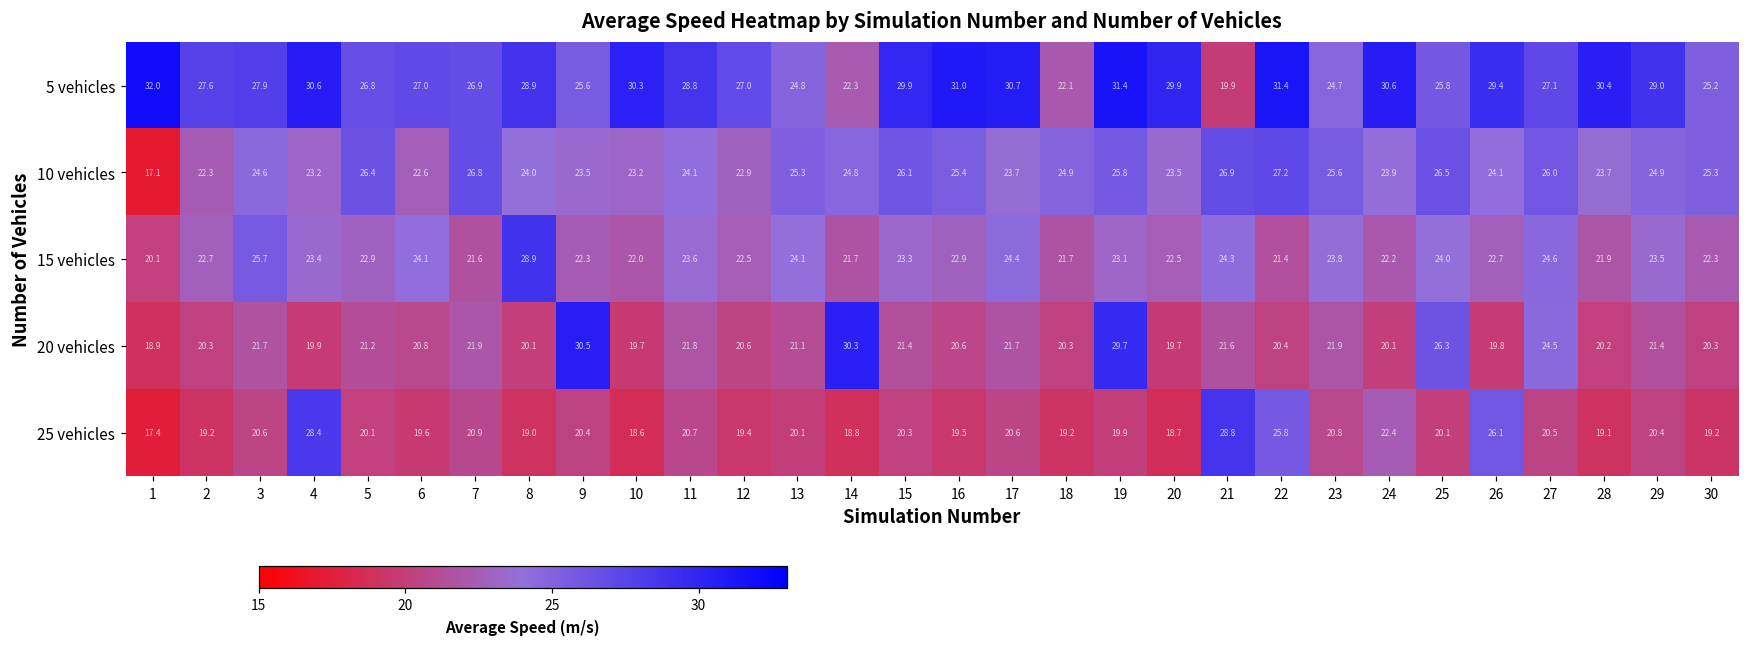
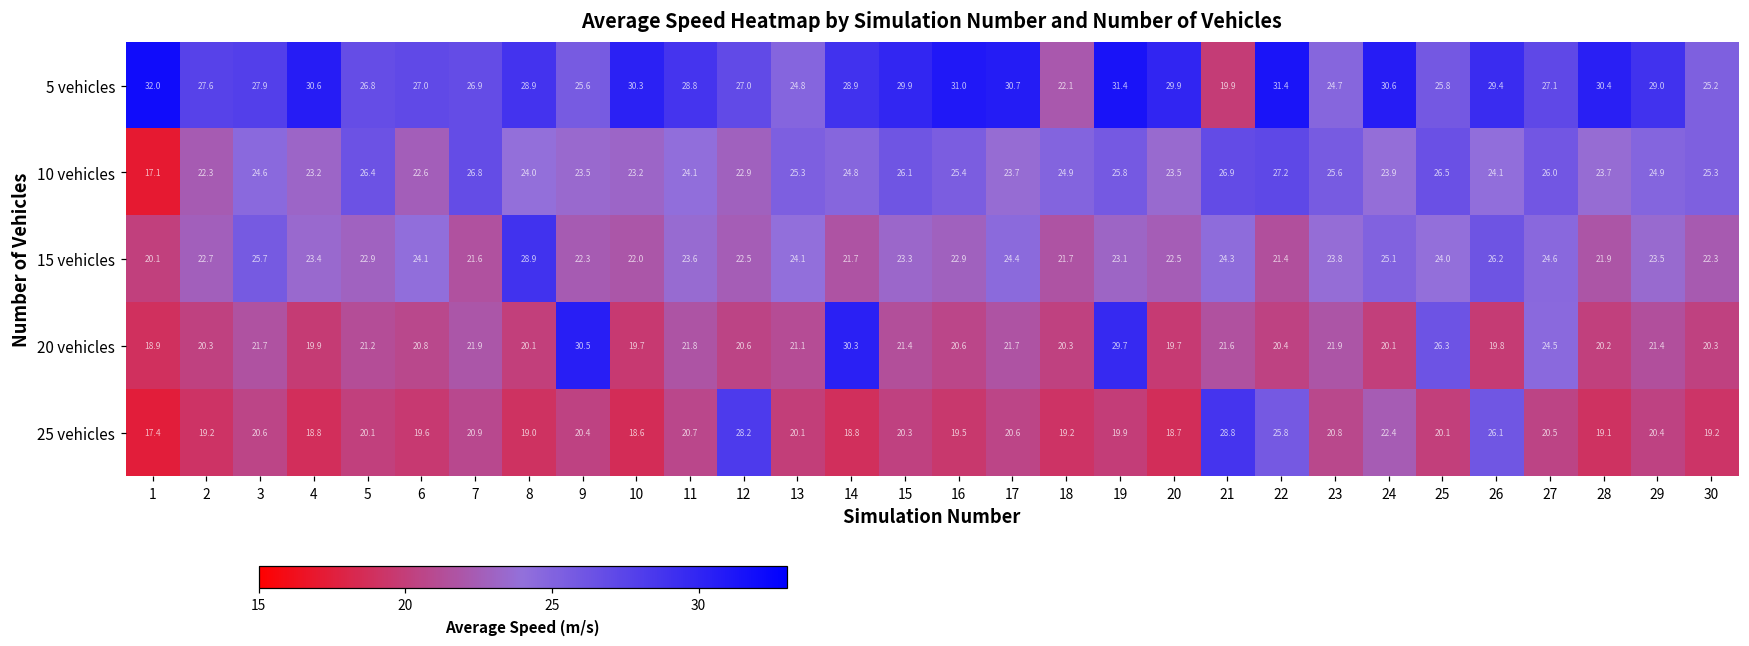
  {
    "5 vehicles": {
      "1": 32.0,
      "2": 27.6,
      "3": 27.9,
      "4": 30.6,
      "5": 26.8,
      "6": 27.0,
      "7": 26.9,
      "8": 28.9,
      "9": 25.6,
      "10": 30.3,
      "11": 28.8,
      "12": 27.0,
      "13": 24.8,
-     "14": 22.3,
+     "14": 28.9,
      "15": 29.9,
      "16": 31.0,
      "17": 30.7,
      "18": 22.1,
      "19": 31.4,
      "20": 29.9,
      "21": 19.9,
      "22": 31.4,
      "23": 24.7,
      "24": 30.6,
      "25": 25.8,
      "26": 29.4,
      "27": 27.1,
      "28": 30.4,
      "29": 29.0,
      "30": 25.2
    },
    "10 vehicles": {
      "1": 17.1,
      "2": 22.3,
      "3": 24.6,
      "4": 23.2,
      "5": 26.4,
      "6": 22.6,
      "7": 26.8,
      "8": 24.0,
      "9": 23.5,
      "10": 23.2,
      "11": 24.1,
      "12": 22.9,
      "13": 25.3,
      "14": 24.8,
      "15": 26.1,
      "16": 25.4,
      "17": 23.7,
      "18": 24.9,
      "19": 25.8,
      "20": 23.5,
      "21": 26.9,
      "22": 27.2,
      "23": 25.6,
      "24": 23.9,
      "25": 26.5,
      "26": 24.1,
      "27": 26.0,
      "28": 23.7,
      "29": 24.9,
      "30": 25.3
    },
    "15 vehicles": {
      "1": 20.1,
      "2": 22.7,
      "3": 25.7,
      "4": 23.4,
      "5": 22.9,
      "6": 24.1,
      "7": 21.6,
      "8": 28.9,
      "9": 22.3,
      "10": 22.0,
      "11": 23.6,
      "12": 22.5,
      "13": 24.1,
      "14": 21.7,
      "15": 23.3,
      "16": 22.9,
      "17": 24.4,
      "18": 21.7,
      "19": 23.1,
      "20": 22.5,
      "21": 24.3,
      "22": 21.4,
      "23": 23.8,
-     "24": 22.2,
+     "24": 25.1,
      "25": 24.0,
-     "26": 22.7,
+     "26": 26.2,
      "27": 24.6,
      "28": 21.9,
      "29": 23.5,
      "30": 22.3
    },
    "20 vehicles": {
      "1": 18.9,
      "2": 20.3,
      "3": 21.7,
      "4": 19.9,
      "5": 21.2,
      "6": 20.8,
      "7": 21.9,
      "8": 20.1,
      "9": 30.5,
      "10": 19.7,
      "11": 21.8,
      "12": 20.6,
      "13": 21.1,
      "14": 30.3,
      "15": 21.4,
      "16": 20.6,
      "17": 21.7,
      "18": 20.3,
      "19": 29.7,
      "20": 19.7,
      "21": 21.6,
      "22": 20.4,
      "23": 21.9,
      "24": 20.1,
      "25": 26.3,
      "26": 19.8,
      "27": 24.5,
      "28": 20.2,
      "29": 21.4,
      "30": 20.3
    },
    "25 vehicles": {
      "1": 17.4,
      "2": 19.2,
      "3": 20.6,
-     "4": 28.4,
+     "4": 18.8,
      "5": 20.1,
      "6": 19.6,
      "7": 20.9,
      "8": 19.0,
      "9": 20.4,
      "10": 18.6,
      "11": 20.7,
-     "12": 19.4,
+     "12": 28.2,
      "13": 20.1,
      "14": 18.8,
      "15": 20.3,
      "16": 19.5,
      "17": 20.6,
      "18": 19.2,
      "19": 19.9,
      "20": 18.7,
      "21": 28.8,
      "22": 25.8,
      "23": 20.8,
      "24": 22.4,
      "25": 20.1,
      "26": 26.1,
      "27": 20.5,
      "28": 19.1,
      "29": 20.4,
      "30": 19.2
    }
  }
